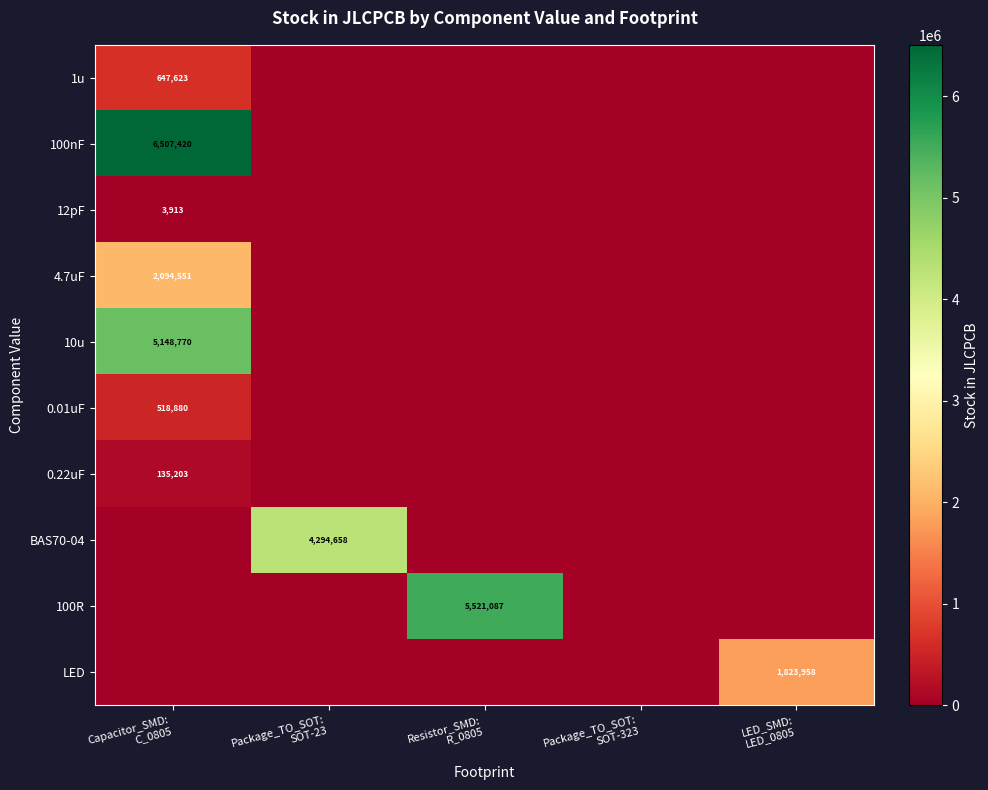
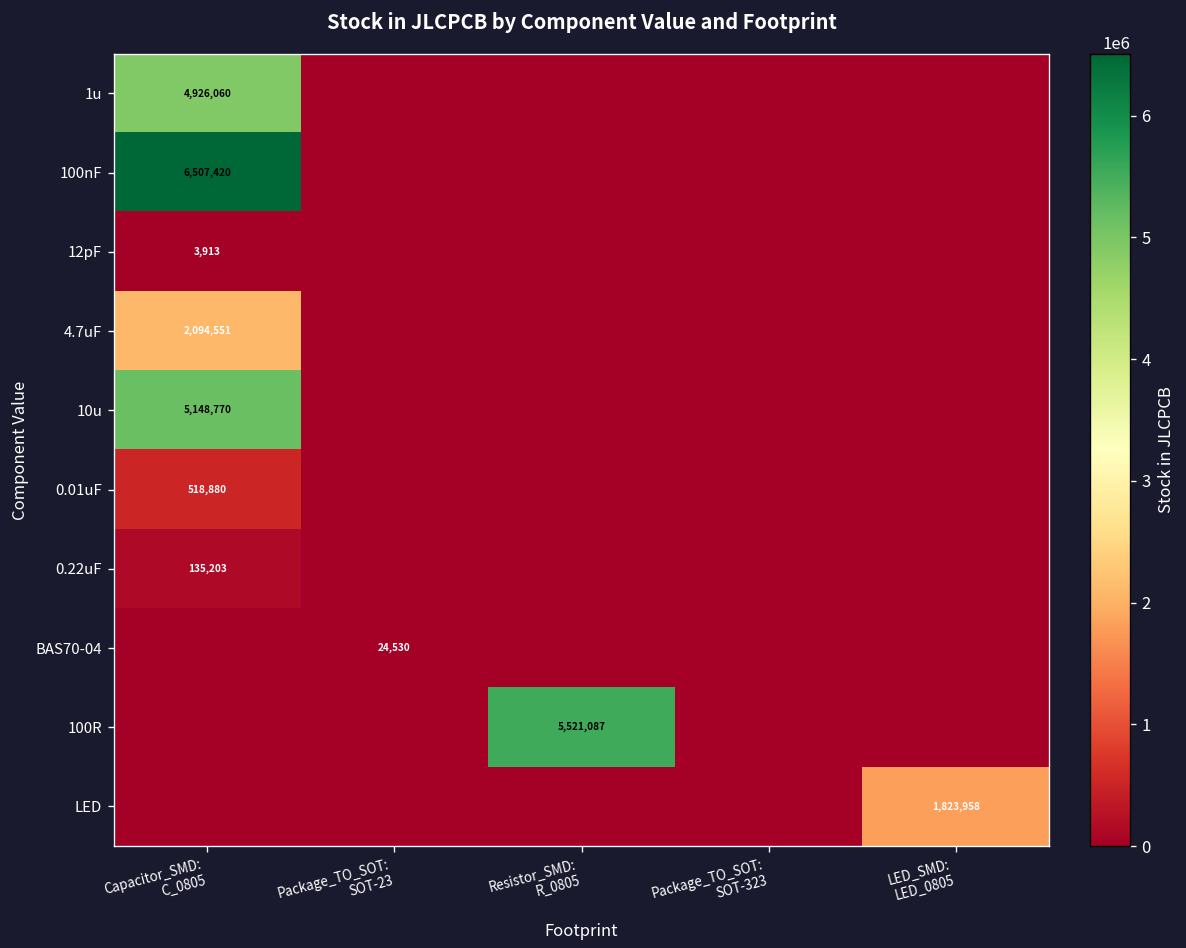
  {
    "1u": {
-     "Capacitor_SMD: C_0805": "647,623"
+     "Capacitor_SMD: C_0805": "4,926,060"
    },
    "100nF": {
      "Capacitor_SMD: C_0805": "6,507,420"
    },
    "12pF": {
      "Capacitor_SMD: C_0805": "3,913"
    },
    "4.7uF": {
      "Capacitor_SMD: C_0805": "2,094,551"
    },
    "10u": {
      "Capacitor_SMD: C_0805": "5,148,770"
    },
    "0.01uF": {
      "Capacitor_SMD: C_0805": "518,880"
    },
    "0.22uF": {
      "Capacitor_SMD: C_0805": "135,203"
    },
    "BAS70-04": {
-     "Package_TO_SOT: SOT-23": "4,294,658"
+     "Package_TO_SOT: SOT-23": "24,530"
    },
    "100R": {
      "Resistor_SMD: R_0805": "5,521,087"
    },
    "LED": {
      "LED_SMD: LED_0805": "1,823,958"
    }
  }
